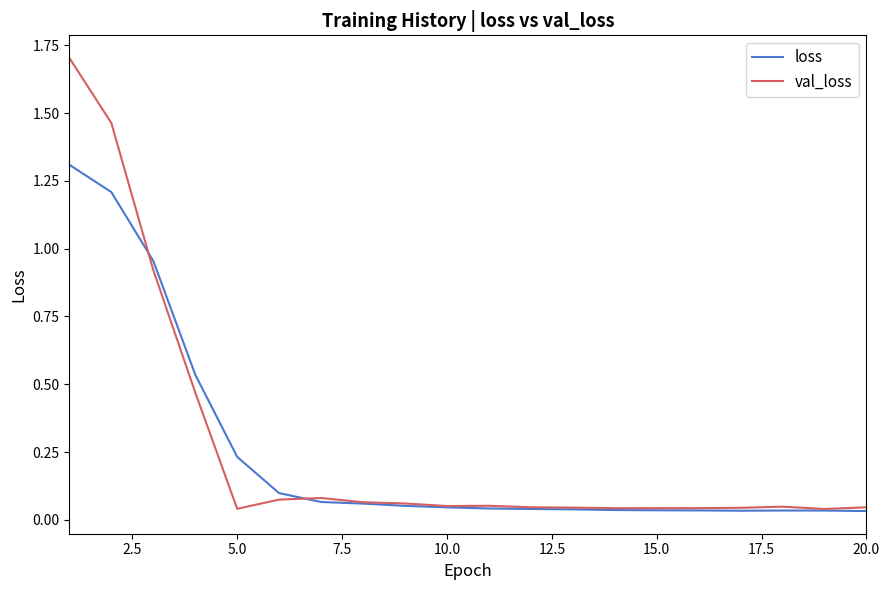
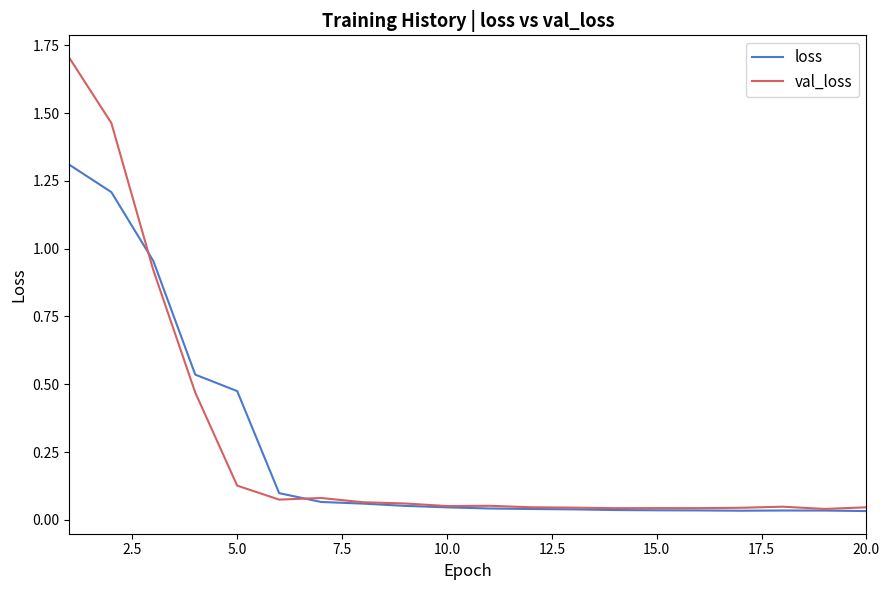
  {
    "loss": {
-     "5.0": 0.23,
+     "5.0": 0.47,
      "20.0": 0.03
    },
    "val_loss": {
-     "5.0": 0.04,
+     "5.0": 0.13,
      "20.0": 0.05
    }
  }
